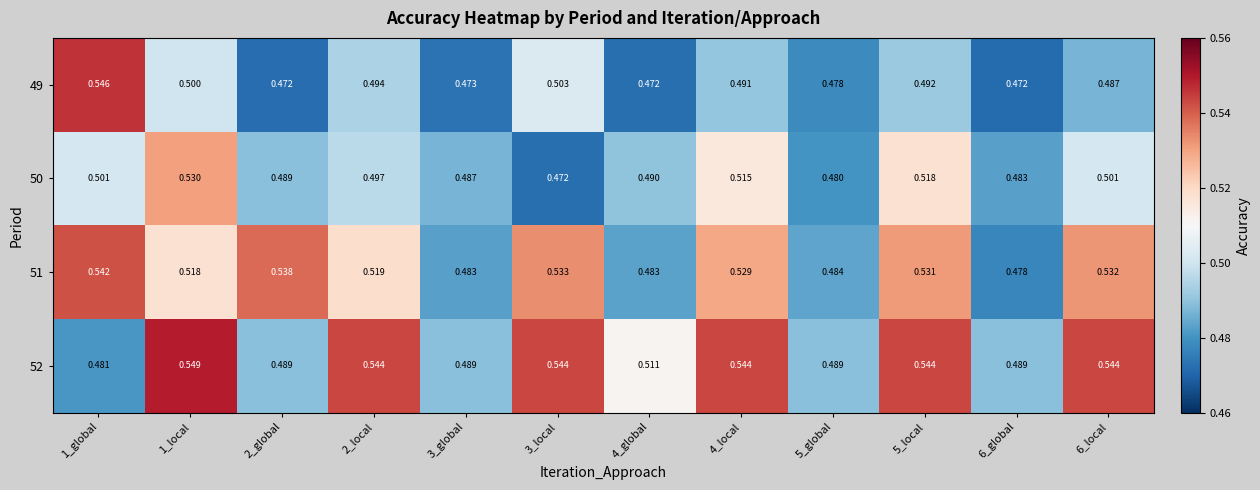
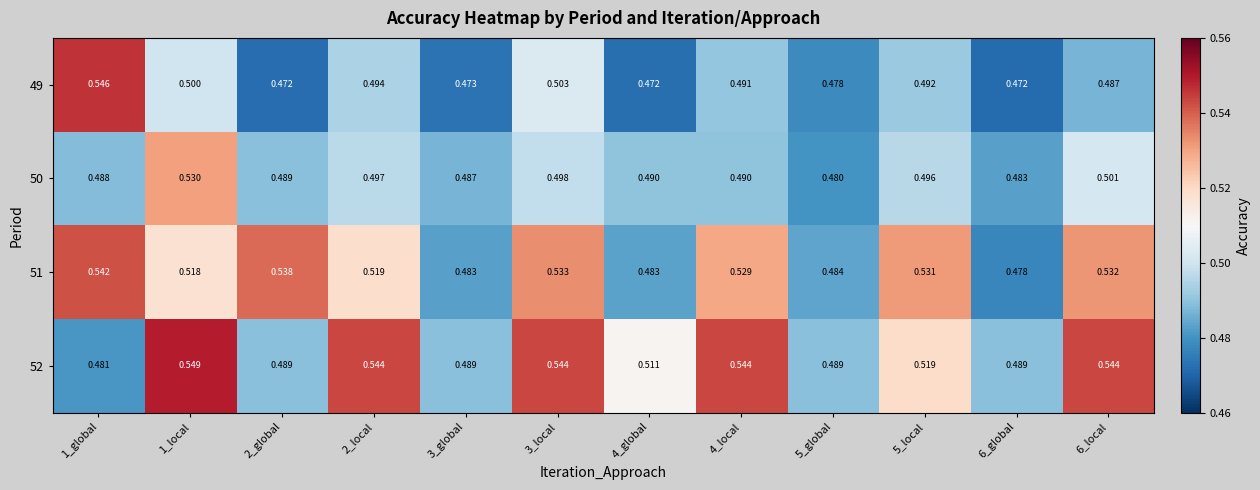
  {
    "49": {
      "1_global": 0.546,
      "1_local": 0.500,
      "2_global": 0.472,
      "2_local": 0.494,
      "3_global": 0.473,
      "3_local": 0.503,
      "4_global": 0.472,
      "4_local": 0.491,
      "5_global": 0.478,
      "5_local": 0.492,
      "6_global": 0.472,
      "6_local": 0.487
    },
    "50": {
-     "1_global": 0.501,
+     "1_global": 0.488,
      "1_local": 0.530,
      "2_global": 0.489,
      "2_local": 0.497,
      "3_global": 0.487,
-     "3_local": 0.472,
+     "3_local": 0.498,
      "4_global": 0.490,
-     "4_local": 0.515,
+     "4_local": 0.490,
      "5_global": 0.480,
-     "5_local": 0.518,
+     "5_local": 0.496,
      "6_global": 0.483,
      "6_local": 0.501
    },
    "51": {
      "1_global": 0.542,
      "1_local": 0.518,
      "2_global": 0.538,
      "2_local": 0.519,
      "3_global": 0.483,
      "3_local": 0.533,
      "4_global": 0.483,
      "4_local": 0.529,
      "5_global": 0.484,
      "5_local": 0.531,
      "6_global": 0.478,
      "6_local": 0.532
    },
    "52": {
      "1_global": 0.481,
      "1_local": 0.549,
      "2_global": 0.489,
      "2_local": 0.544,
      "3_global": 0.489,
      "3_local": 0.544,
      "4_global": 0.511,
      "4_local": 0.544,
      "5_global": 0.489,
-     "5_local": 0.544,
+     "5_local": 0.519,
      "6_global": 0.489,
      "6_local": 0.544
    }
  }
